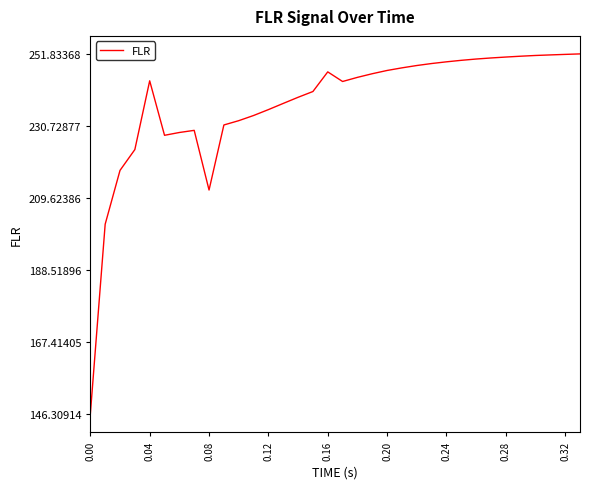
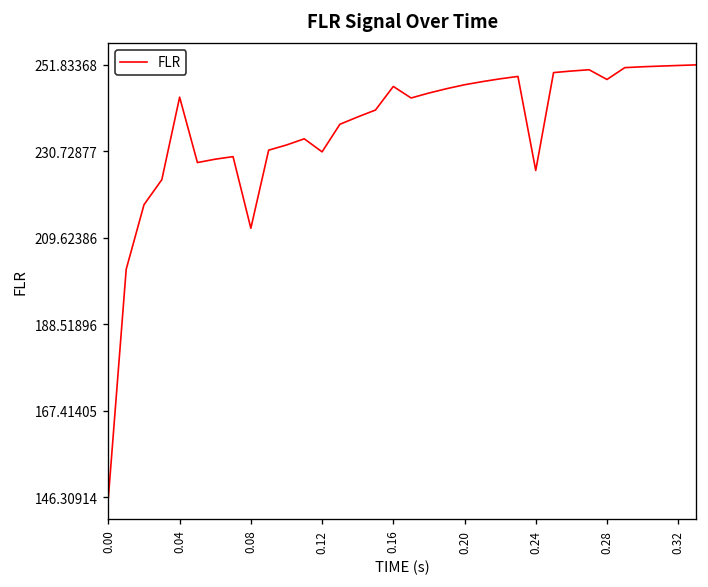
  {
    "0.00": 146,
    "0.04": 244,
    "0.08": 212,
-   "0.12": 236,
+   "0.12": 231,
    "0.16": 247,
    "0.20": 247,
-   "0.24": 250,
-   "0.28": 251,
+   "0.24": 226,
+   "0.28": 248,
    "0.32": 252
  }
